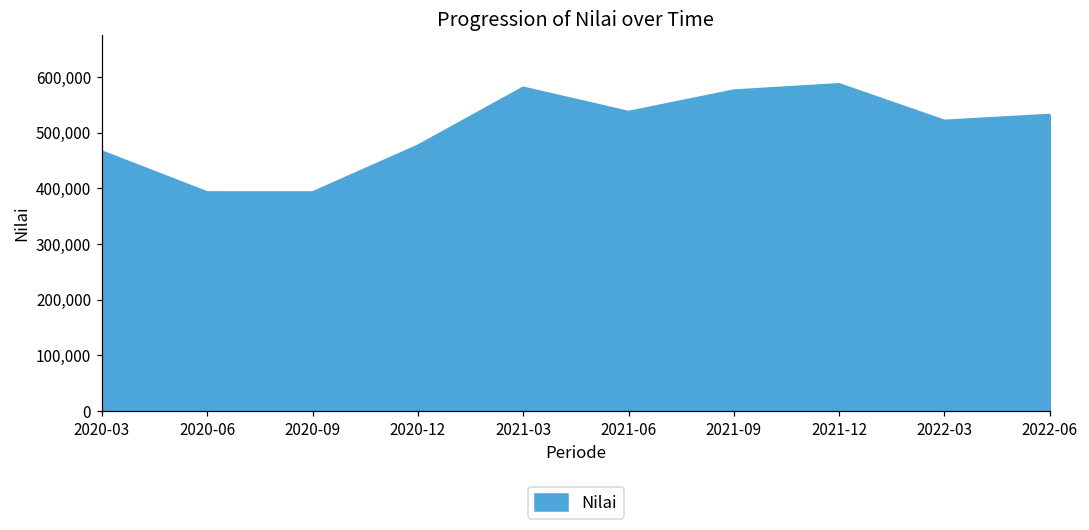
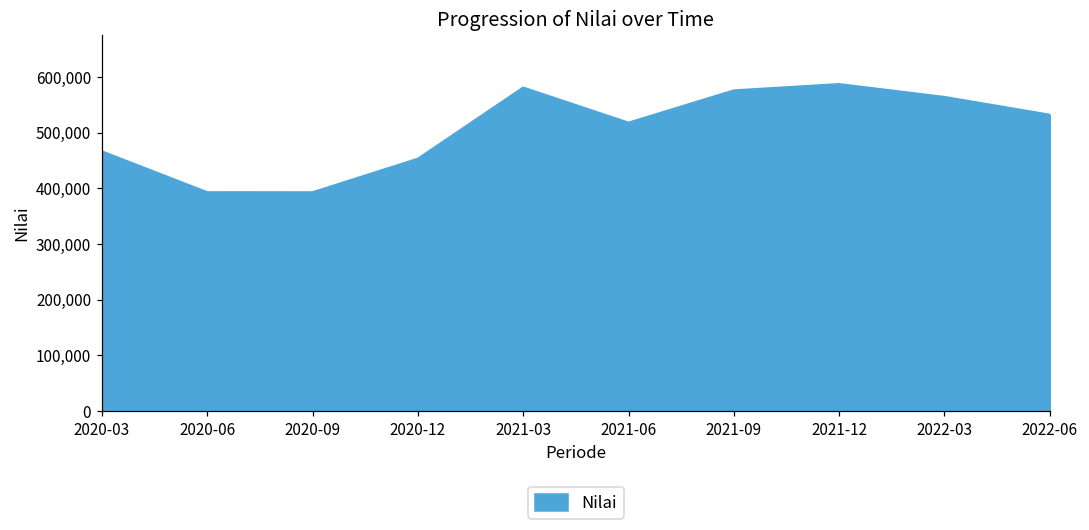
  {
    "2020-03": "470,000",
    "2020-06": "390,000",
    "2020-09": "390,000",
-   "2020-12": "480,000",
+   "2020-12": "450,000",
    "2021-03": "580,000",
-   "2021-06": "540,000",
+   "2021-06": "520,000",
    "2021-09": "580,000",
    "2021-12": "590,000",
-   "2022-03": "520,000",
+   "2022-03": "560,000",
    "2022-06": "530,000"
  }
